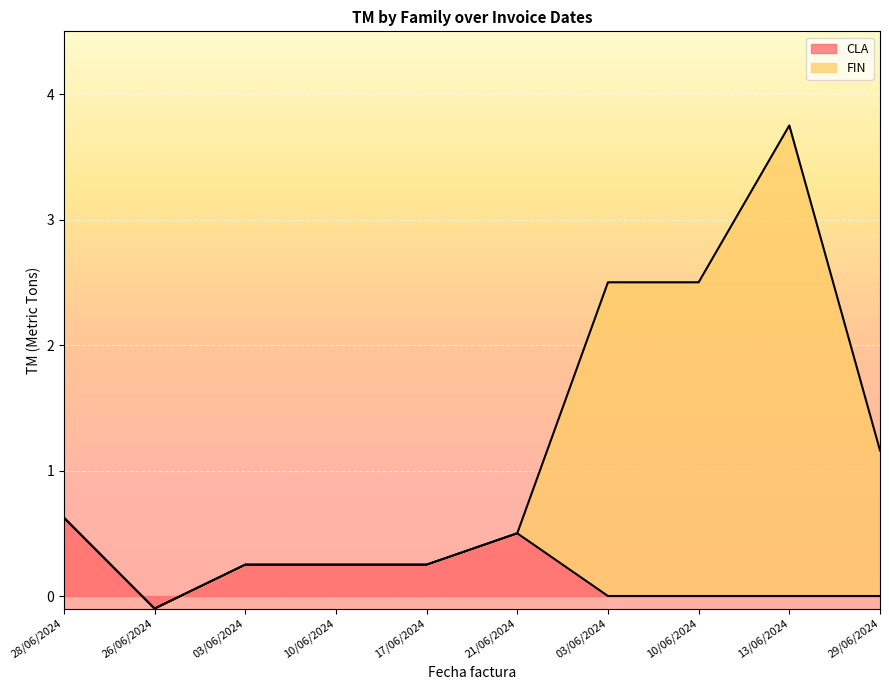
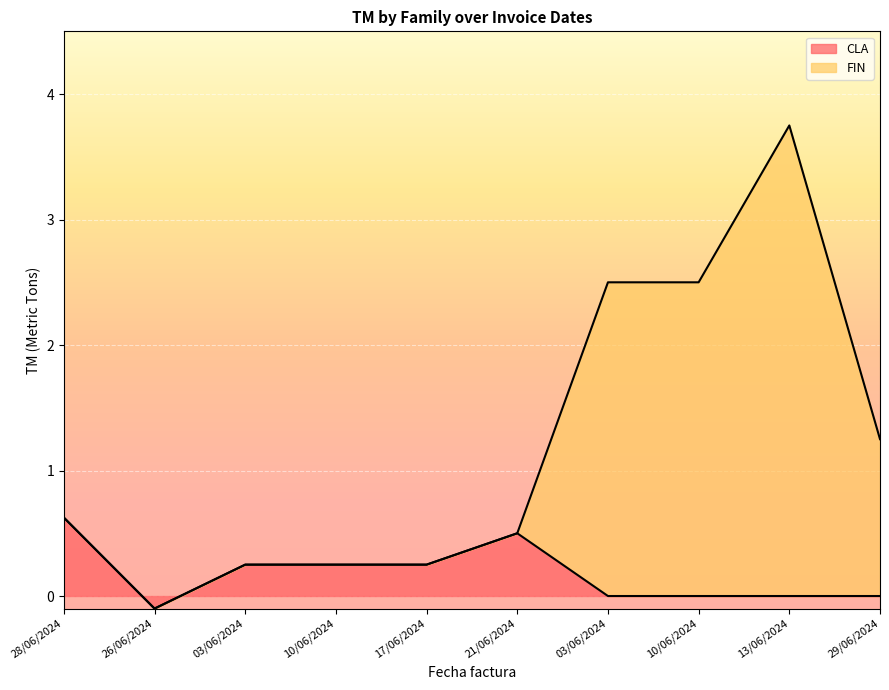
  {
    "FIN": {
      "13/06/2024": 3.75,
-     "29/06/2024": 1.16
+     "29/06/2024": 1.25
    }
  }
